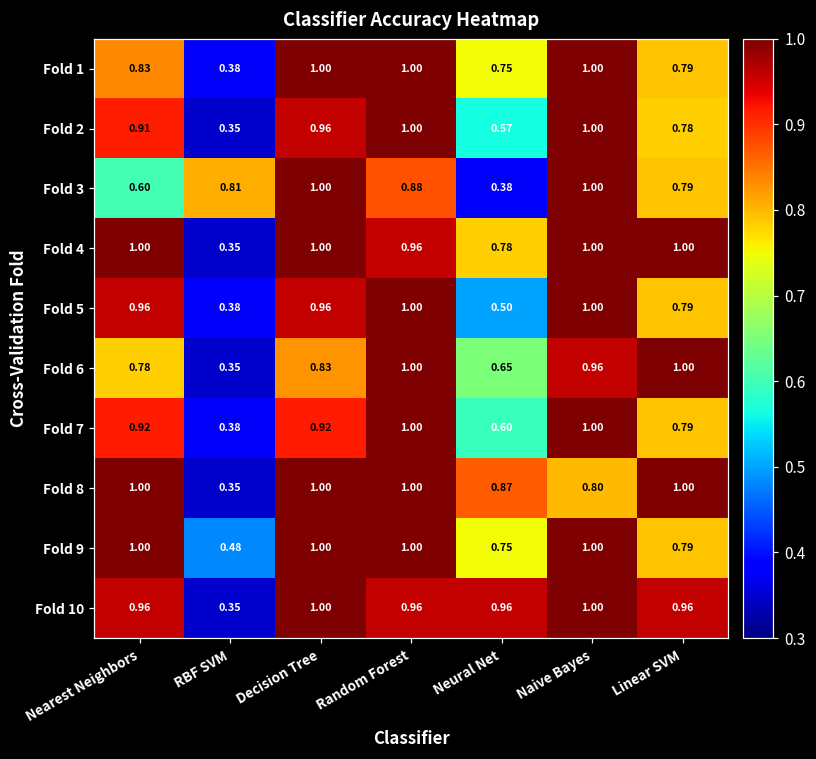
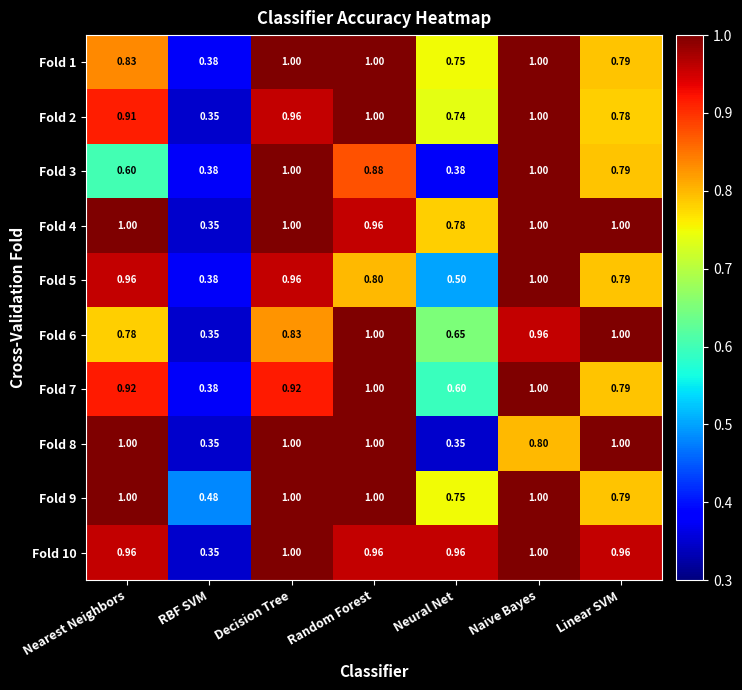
  {
    "Fold 1": {
      "Nearest Neighbors": 0.83,
      "RBF SVM": 0.38,
      "Decision Tree": 1.00,
      "Random Forest": 1.00,
      "Neural Net": 0.75,
      "Naive Bayes": 1.00,
      "Linear SVM": 0.79
    },
    "Fold 2": {
      "Nearest Neighbors": 0.91,
      "RBF SVM": 0.35,
      "Decision Tree": 0.96,
      "Random Forest": 1.00,
-     "Neural Net": 0.57,
+     "Neural Net": 0.74,
      "Naive Bayes": 1.00,
      "Linear SVM": 0.78
    },
    "Fold 3": {
      "Nearest Neighbors": 0.60,
-     "RBF SVM": 0.81,
+     "RBF SVM": 0.38,
      "Decision Tree": 1.00,
      "Random Forest": 0.88,
      "Neural Net": 0.38,
      "Naive Bayes": 1.00,
      "Linear SVM": 0.79
    },
    "Fold 4": {
      "Nearest Neighbors": 1.00,
      "RBF SVM": 0.35,
      "Decision Tree": 1.00,
      "Random Forest": 0.96,
      "Neural Net": 0.78,
      "Naive Bayes": 1.00,
      "Linear SVM": 1.00
    },
    "Fold 5": {
      "Nearest Neighbors": 0.96,
      "RBF SVM": 0.38,
      "Decision Tree": 0.96,
-     "Random Forest": 1.00,
+     "Random Forest": 0.80,
      "Neural Net": 0.50,
      "Naive Bayes": 1.00,
      "Linear SVM": 0.79
    },
    "Fold 6": {
      "Nearest Neighbors": 0.78,
      "RBF SVM": 0.35,
      "Decision Tree": 0.83,
      "Random Forest": 1.00,
      "Neural Net": 0.65,
      "Naive Bayes": 0.96,
      "Linear SVM": 1.00
    },
    "Fold 7": {
      "Nearest Neighbors": 0.92,
      "RBF SVM": 0.38,
      "Decision Tree": 0.92,
      "Random Forest": 1.00,
      "Neural Net": 0.60,
      "Naive Bayes": 1.00,
      "Linear SVM": 0.79
    },
    "Fold 8": {
      "Nearest Neighbors": 1.00,
      "RBF SVM": 0.35,
      "Decision Tree": 1.00,
      "Random Forest": 1.00,
-     "Neural Net": 0.87,
+     "Neural Net": 0.35,
      "Naive Bayes": 0.80,
      "Linear SVM": 1.00
    },
    "Fold 9": {
      "Nearest Neighbors": 1.00,
      "RBF SVM": 0.48,
      "Decision Tree": 1.00,
      "Random Forest": 1.00,
      "Neural Net": 0.75,
      "Naive Bayes": 1.00,
      "Linear SVM": 0.79
    },
    "Fold 10": {
      "Nearest Neighbors": 0.96,
      "RBF SVM": 0.35,
      "Decision Tree": 1.00,
      "Random Forest": 0.96,
      "Neural Net": 0.96,
      "Naive Bayes": 1.00,
      "Linear SVM": 0.96
    }
  }
